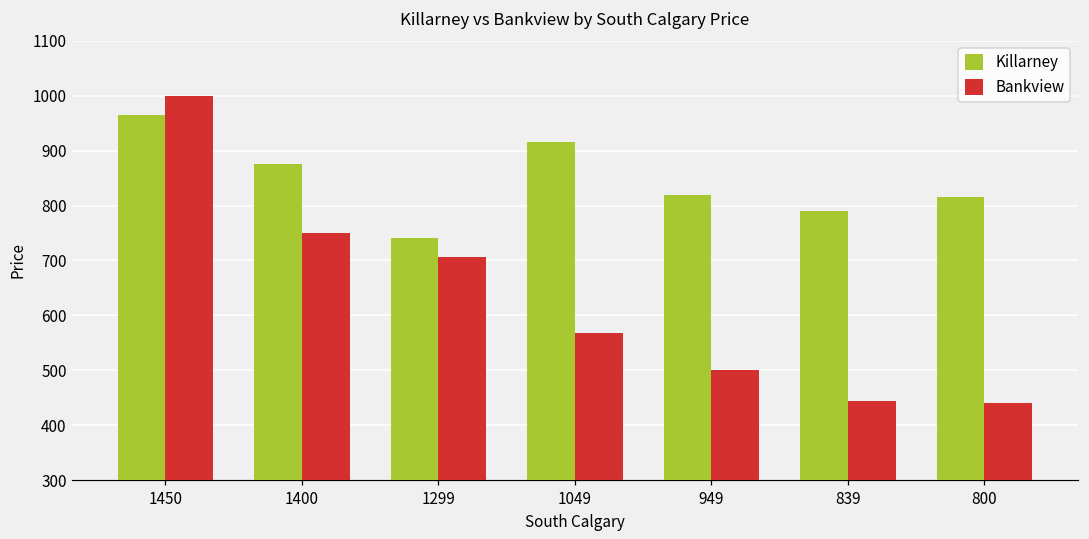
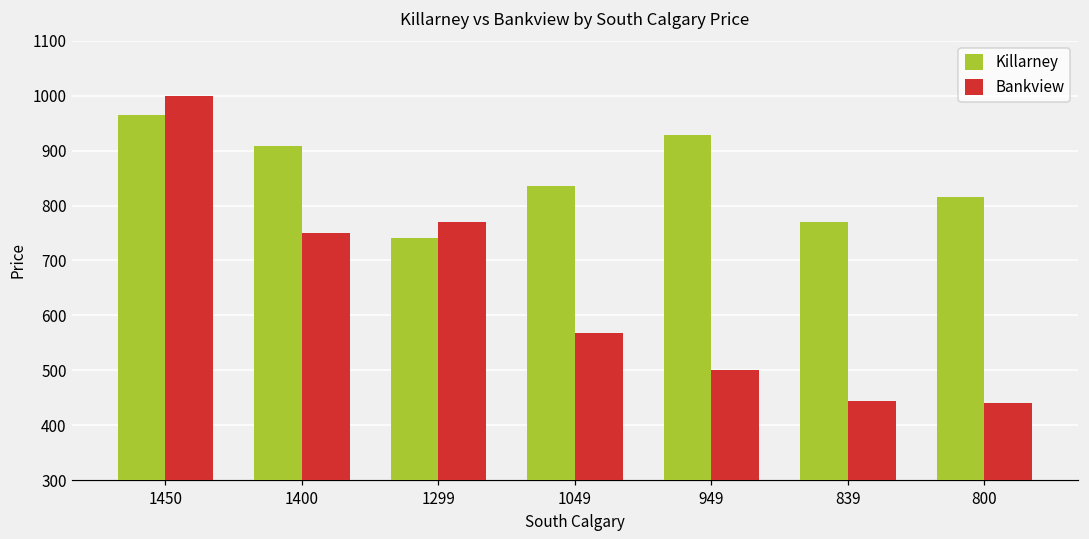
  {
    "Killarney": {
      "1450": 970,
-     "1400": 880,
+     "1400": 910,
      "1299": 740,
-     "1049": 920,
-     "949": 820,
-     "839": 790,
+     "1049": 830,
+     "949": 930,
+     "839": 770,
      "800": 820
    },
    "Bankview": {
      "1450": 1000,
      "1400": 750,
-     "1299": 710,
+     "1299": 770,
      "1049": 570,
      "949": 500,
      "839": 440,
      "800": 440
    }
  }
